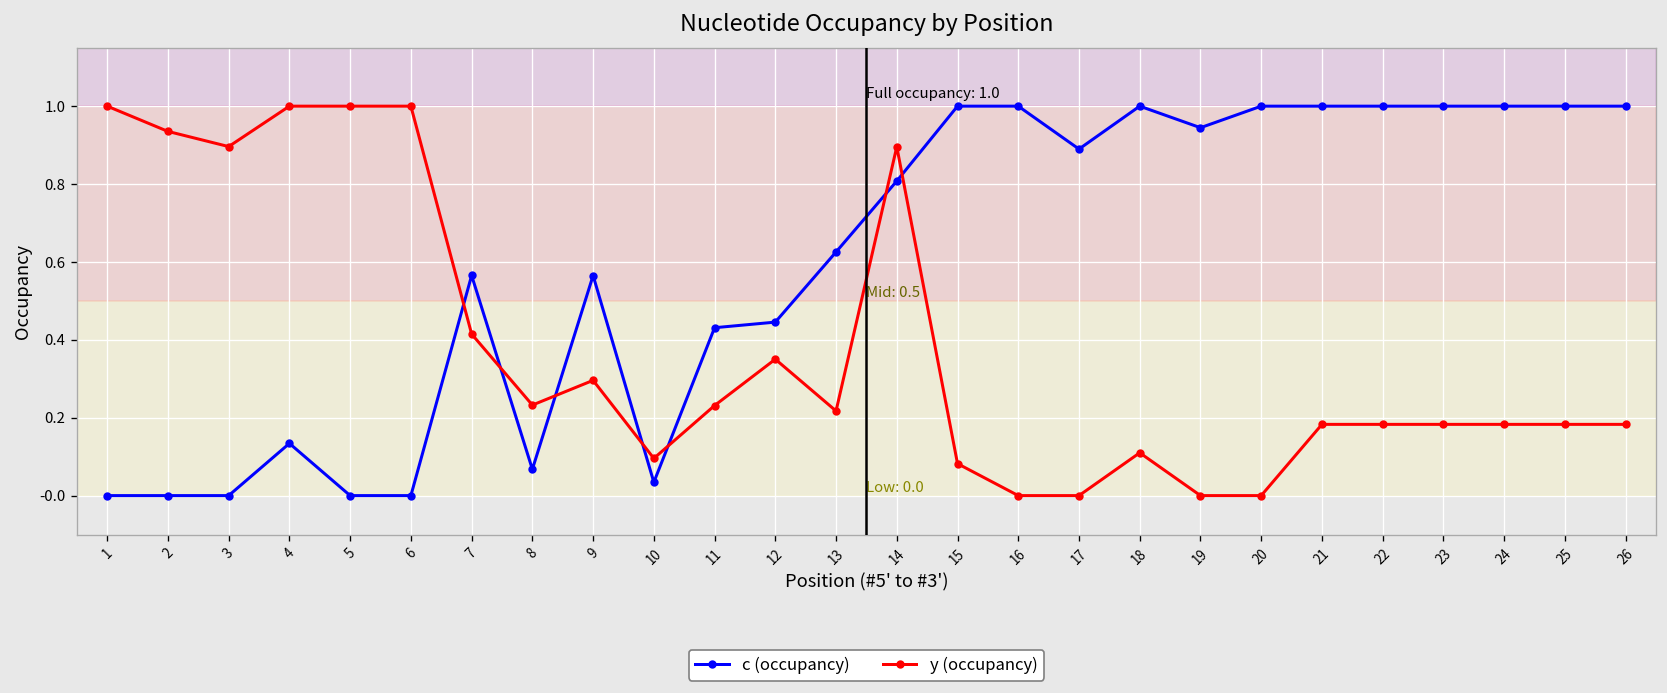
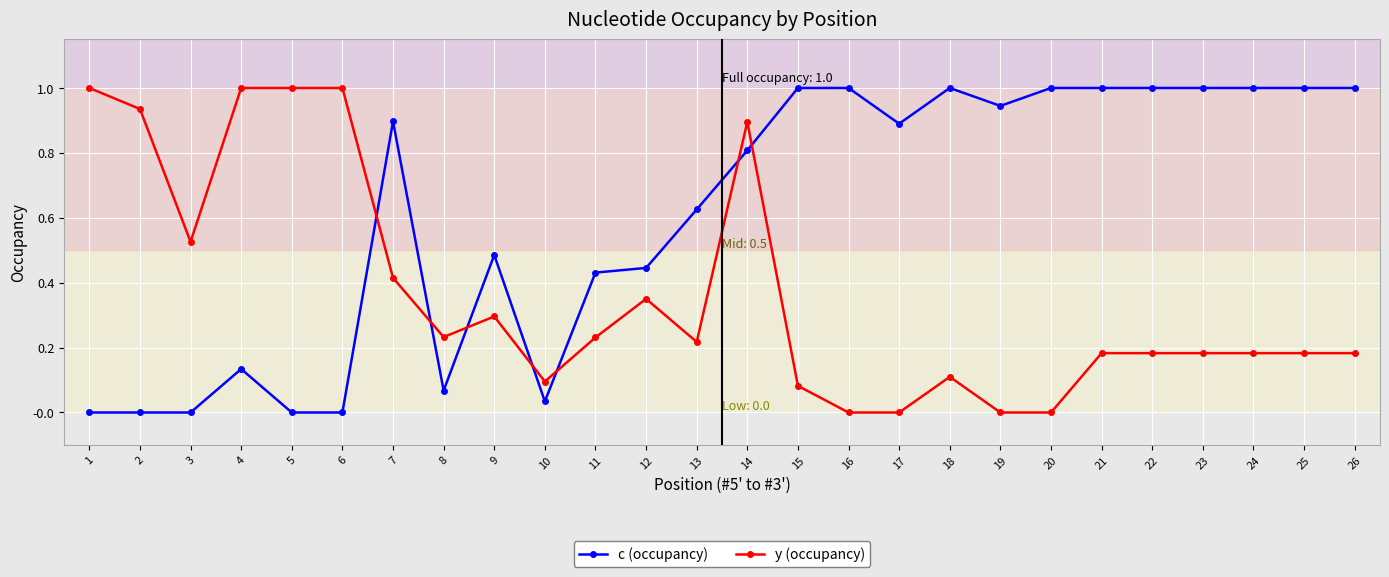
  {
    "c (occupancy)": {
      "1": 0.00,
      "2": 0.00,
      "3": 0.00,
      "4": 0.13,
      "5": 0.00,
      "6": 0.00,
-     "7": 0.57,
+     "7": 0.90,
      "8": 0.07,
-     "9": 0.57,
+     "9": 0.49,
      "10": 0.03,
      "11": 0.43,
      "12": 0.45,
      "13": 0.63,
      "14": 0.81,
      "16": 1.00,
      "17": 0.89,
      "18": 1.00,
      "19": 0.94,
      "20": 1.00,
      "21": 1.00,
      "22": 1.00,
      "23": 1.00,
      "24": 1.00,
      "25": 1.00,
      "26": 1.00
    },
    "y (occupancy)": {
      "1": 1.00,
      "2": 0.94,
-     "3": 0.90,
+     "3": 0.53,
      "4": 1.00,
      "5": 1.00,
      "6": 1.00,
      "7": 0.41,
      "8": 0.23,
      "9": 0.30,
      "10": 0.10,
      "11": 0.23,
      "12": 0.35,
      "13": 0.22,
      "14": 0.90,
      "15": 0.08,
      "16": 0.00,
      "17": 0.00,
      "18": 0.11,
      "19": 0.00,
      "20": 0.00,
      "21": 0.18,
      "22": 0.18,
      "23": 0.18,
      "24": 0.18,
      "25": 0.18,
      "26": 0.18
    }
  }
